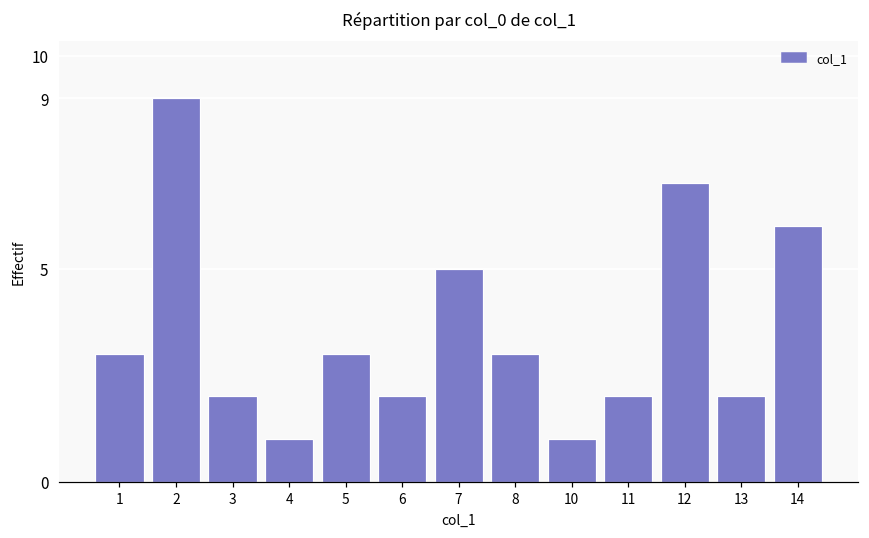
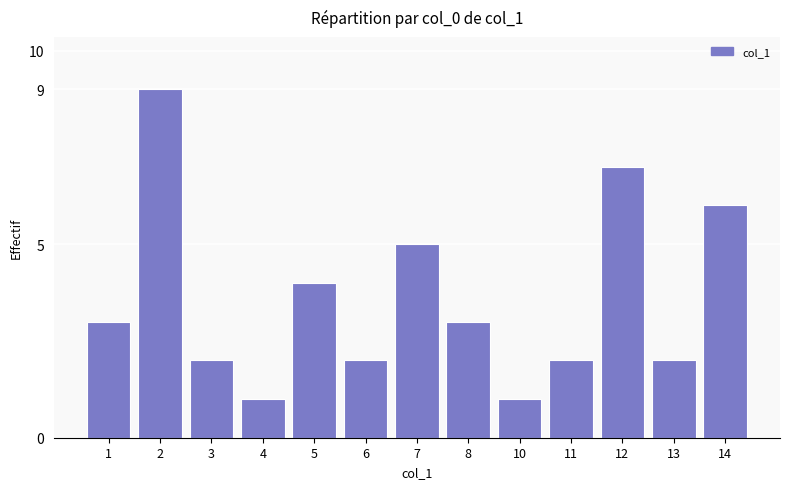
  {
    "1": 3,
    "2": 9,
    "3": 2,
    "4": 1,
-   "5": 3,
+   "5": 4,
    "6": 2,
    "7": 5,
    "8": 3,
    "10": 1,
    "11": 2,
    "12": 7,
    "13": 2,
    "14": 6
  }
